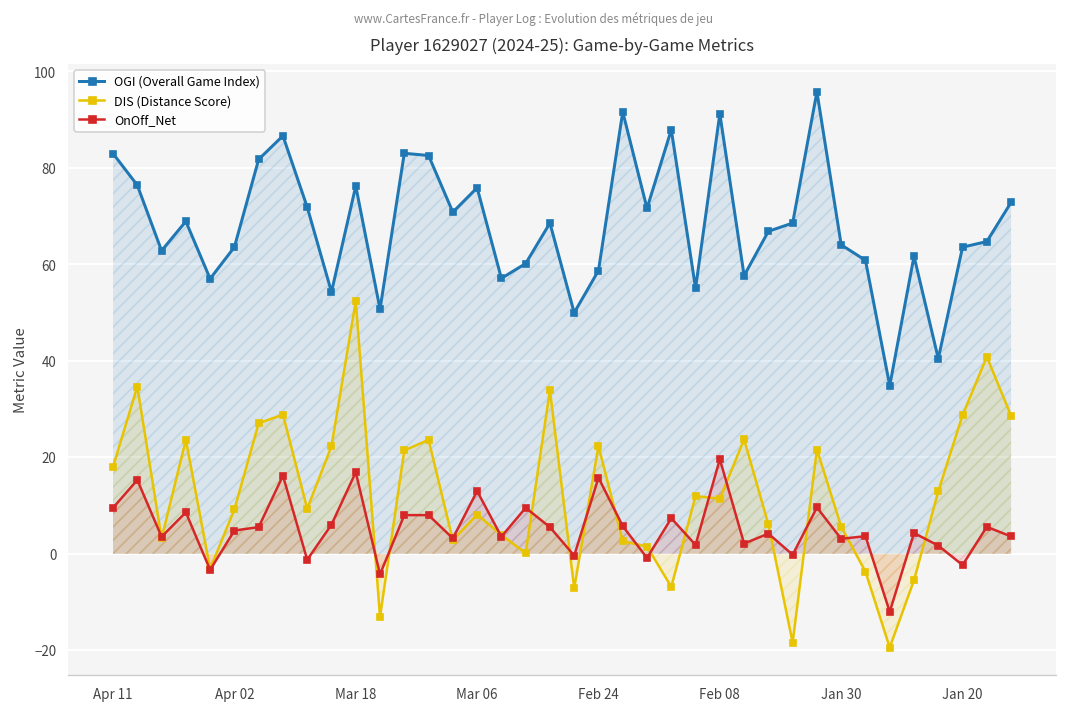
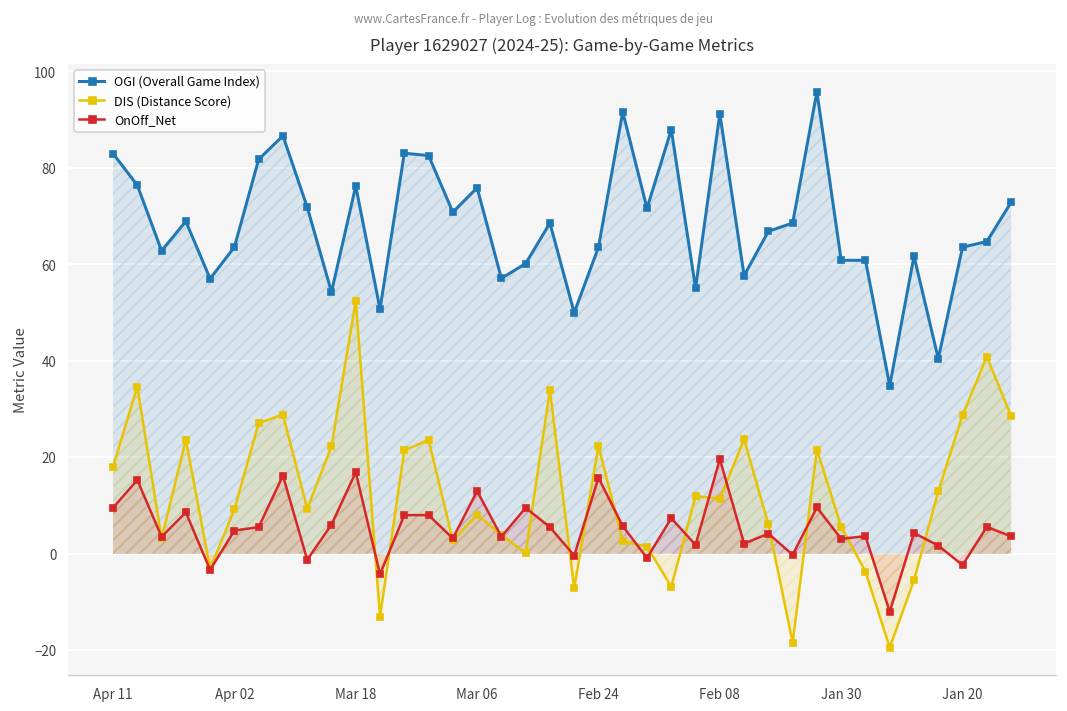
  {
    "OGI (Overall Game Index)": {
      "Apr 11": 83,
      "Apr 02": 64,
      "Mar 18": 76,
      "Mar 06": 76,
-     "Feb 24": 59,
+     "Feb 24": 64,
      "Feb 08": 91,
-     "Jan 30": 64,
+     "Jan 30": 61,
      "Jan 20": 64
    }
  }
